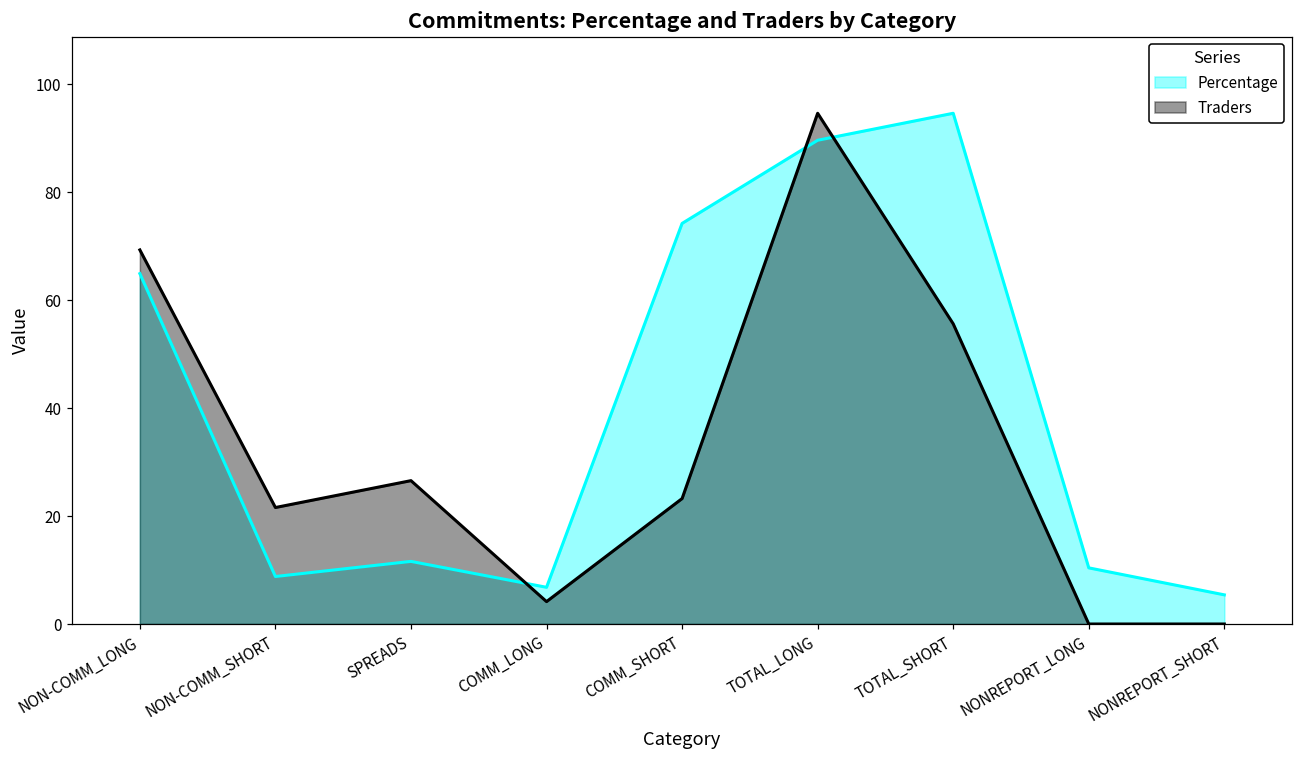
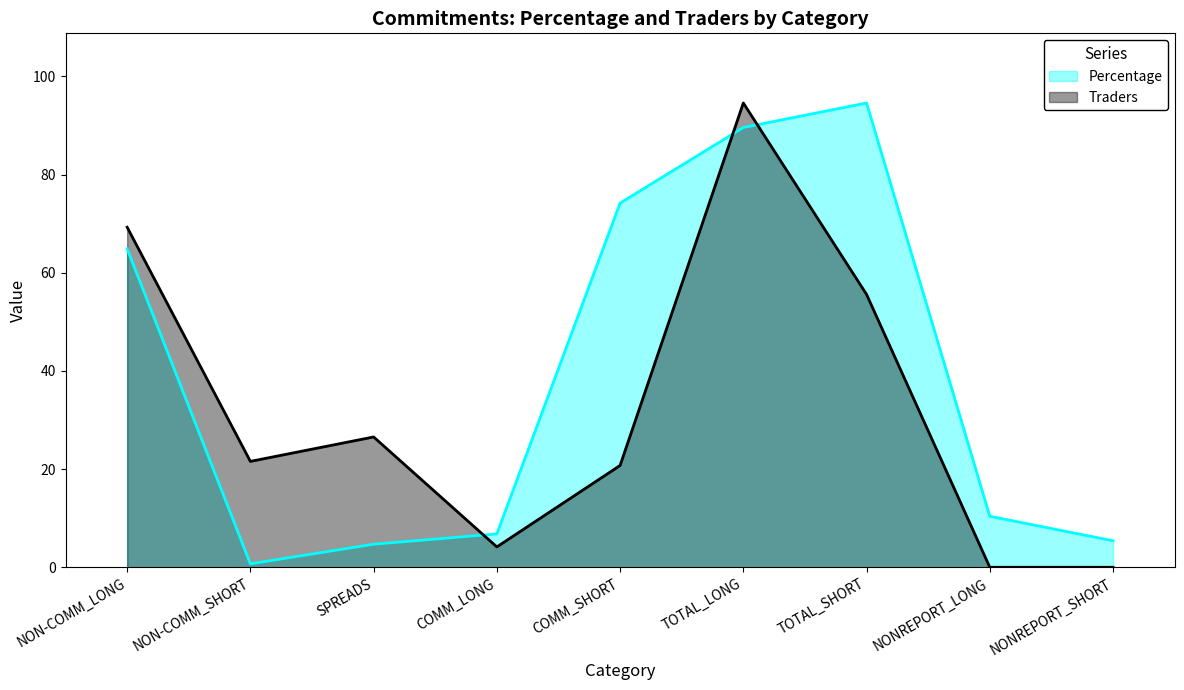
  {
    "Percentage": {
      "NON-COMM_LONG": 65,
-     "NON-COMM_SHORT": 9,
-     "SPREADS": 12,
+     "NON-COMM_SHORT": 1,
+     "SPREADS": 5,
      "COMM_LONG": 7,
      "COMM_SHORT": 74,
      "TOTAL_LONG": 90,
      "TOTAL_SHORT": 95,
      "NONREPORT_LONG": 10,
      "NONREPORT_SHORT": 5
    },
    "Traders": {
      "NON-COMM_LONG": 69,
      "NON-COMM_SHORT": 22,
      "SPREADS": 27,
      "COMM_LONG": 4,
-     "COMM_SHORT": 23,
+     "COMM_SHORT": 21,
      "TOTAL_LONG": 95,
      "TOTAL_SHORT": 56,
      "NONREPORT_LONG": 0,
      "NONREPORT_SHORT": 0
    }
  }
